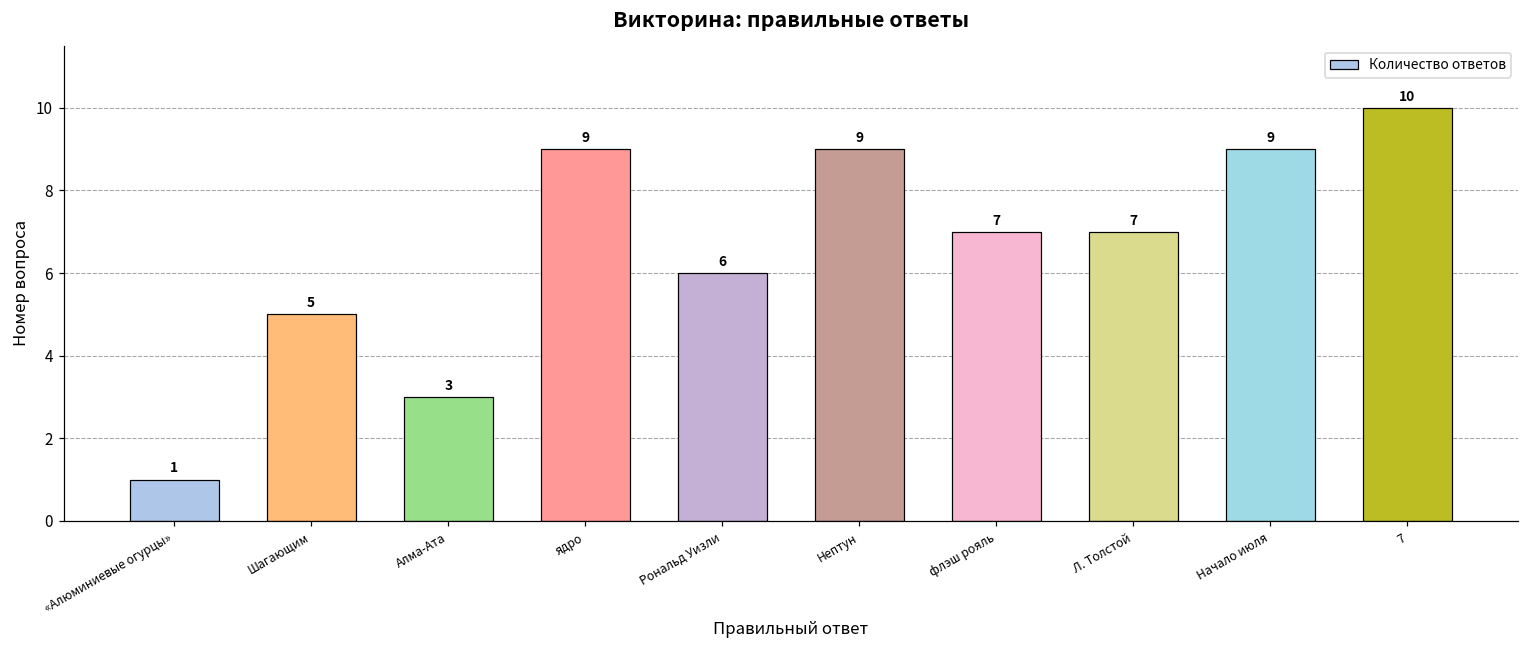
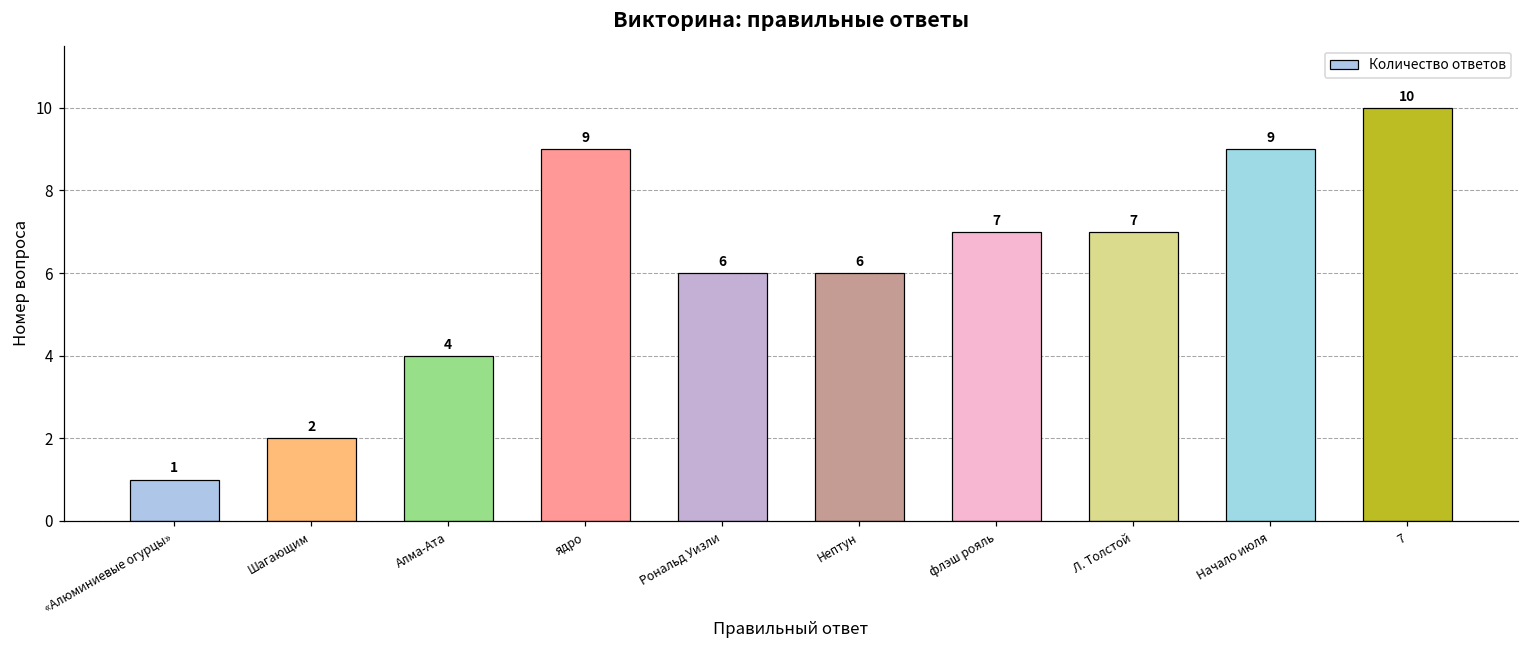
  {
    "«Алюминиевые огурцы»": 1,
-   "Шагающим": 5,
-   "Алма-Ата": 3,
+   "Шагающим": 2,
+   "Алма-Ата": 4,
    "ядро": 9,
    "Рональд Уизли": 6,
-   "Нептун": 9,
+   "Нептун": 6,
    "флэш рояль": 7,
    "Л. Толстой": 7,
    "Начало июля": 9,
    "7": 10
  }
